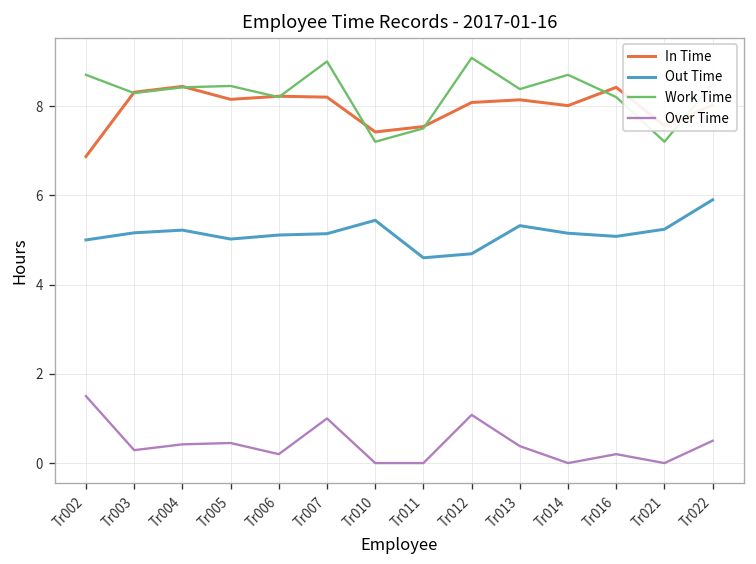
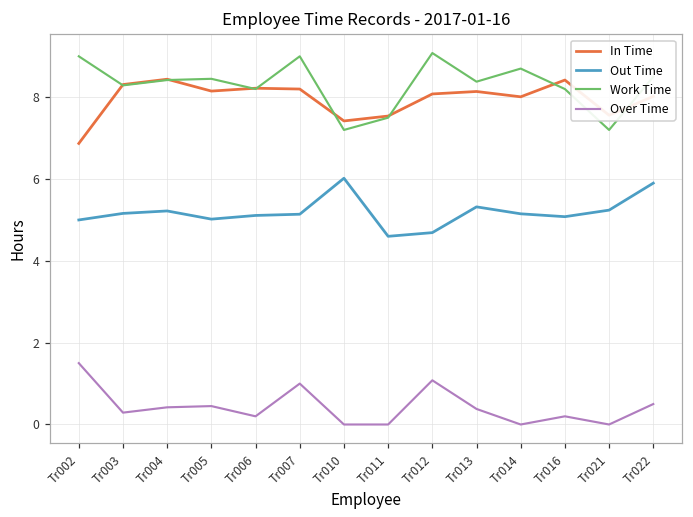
  {
    "In Time": {
      "Tr002": 6.9,
      "Tr005": 8.2,
      "Tr007": 8.2,
      "Tr010": 7.4,
      "Tr012": 8.1,
      "Tr013": 8.1,
      "Tr014": 8.0,
      "Tr016": 8.4,
      "Tr021": 7.6
    },
    "Out Time": {
      "Tr002": 5.0,
      "Tr003": 5.2,
      "Tr004": 5.2,
      "Tr005": 5.0,
      "Tr006": 5.1,
      "Tr007": 5.1,
-     "Tr010": 5.4,
+     "Tr010": 6.0,
      "Tr011": 4.6,
      "Tr012": 4.7,
      "Tr013": 5.3,
      "Tr014": 5.2,
      "Tr016": 5.1,
      "Tr021": 5.2,
      "Tr022": 5.9
    },
    "Work Time": {
-     "Tr002": 8.7,
+     "Tr002": 9.0,
      "Tr005": 8.5,
      "Tr007": 9.0,
      "Tr010": 7.2,
      "Tr012": 9.1,
      "Tr013": 8.4,
      "Tr014": 8.7,
      "Tr016": 8.2,
      "Tr021": 7.2
    },
    "Over Time": {
      "Tr002": 1.5,
      "Tr003": 0.3,
      "Tr004": 0.4,
      "Tr005": 0.5,
      "Tr006": 0.2,
      "Tr007": 1.0,
      "Tr010": 0.0,
      "Tr011": 0.0,
      "Tr012": 1.1,
      "Tr013": 0.4,
      "Tr014": 0.0,
      "Tr016": 0.2,
      "Tr021": 0.0,
      "Tr022": 0.5
    }
  }
